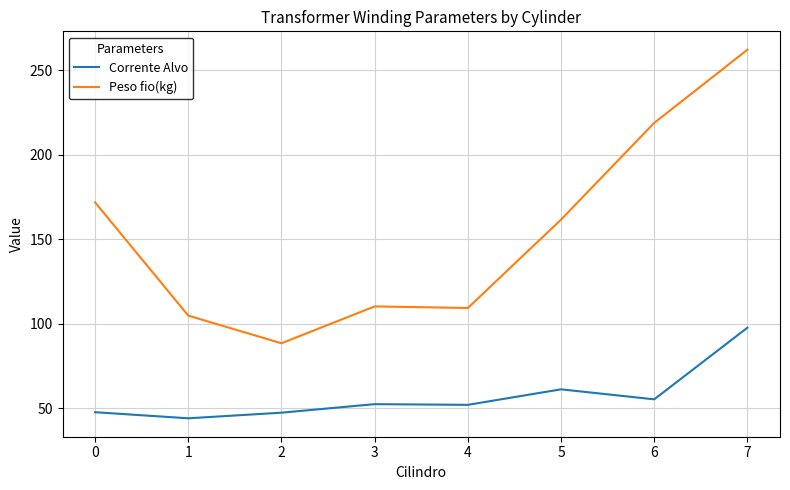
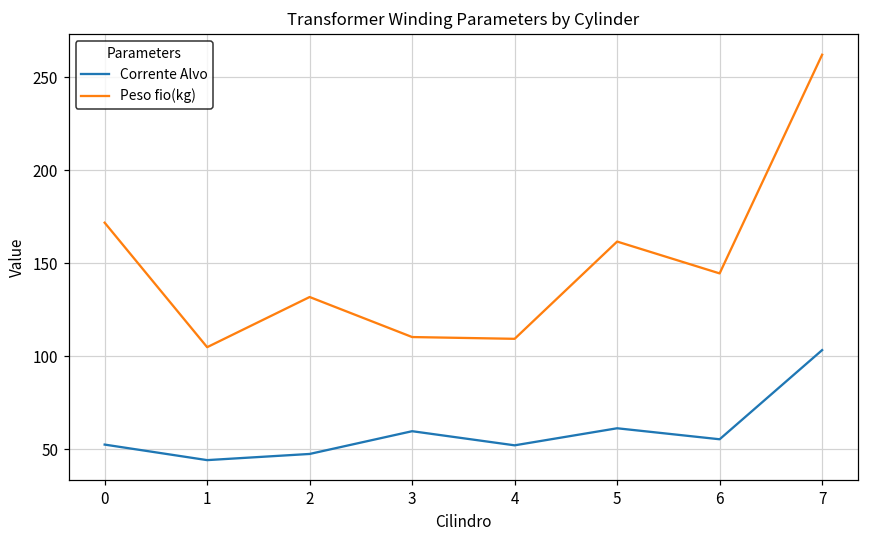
  {
    "Corrente Alvo": {
-     "0": 48,
+     "0": 52,
      "1": 44,
      "2": 47,
-     "3": 52,
+     "3": 60,
      "4": 52,
      "5": 61,
      "6": 55,
-     "7": 98
+     "7": 103
    },
    "Peso fio(kg)": {
      "0": 172,
      "1": 105,
-     "2": 88,
+     "2": 132,
      "3": 110,
      "4": 109,
      "5": 162,
-     "6": 219,
+     "6": 144,
      "7": 262
    }
  }
